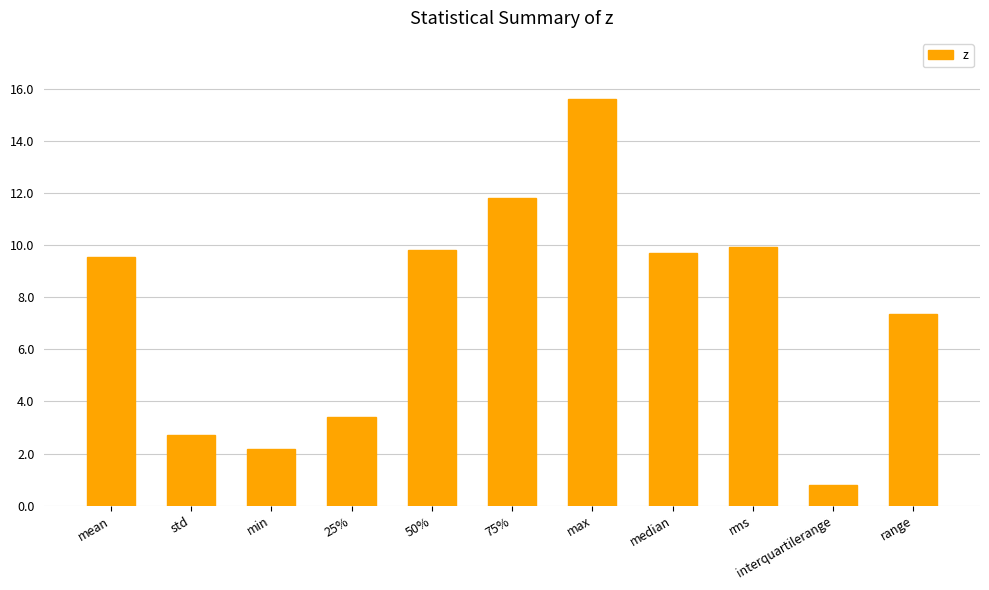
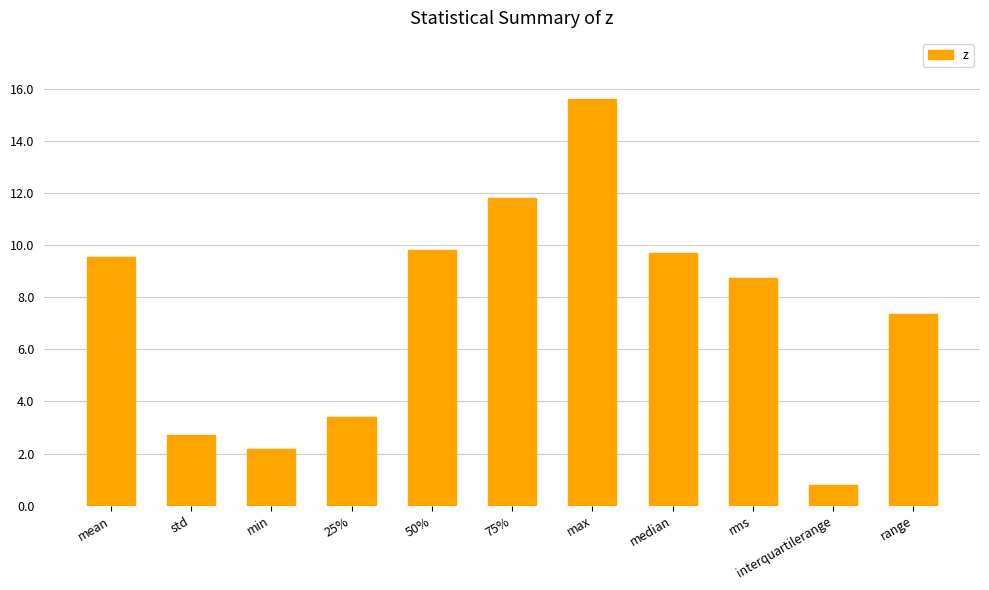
  {
    "mean": 9.6,
    "std": 2.7,
    "min": 2.2,
    "25%": 3.4,
    "50%": 9.8,
    "75%": 11.8,
    "max": 15.6,
    "median": 9.7,
-   "rms": 9.9,
+   "rms": 8.7,
    "interquartilerange": 0.8,
    "range": 7.4
  }
